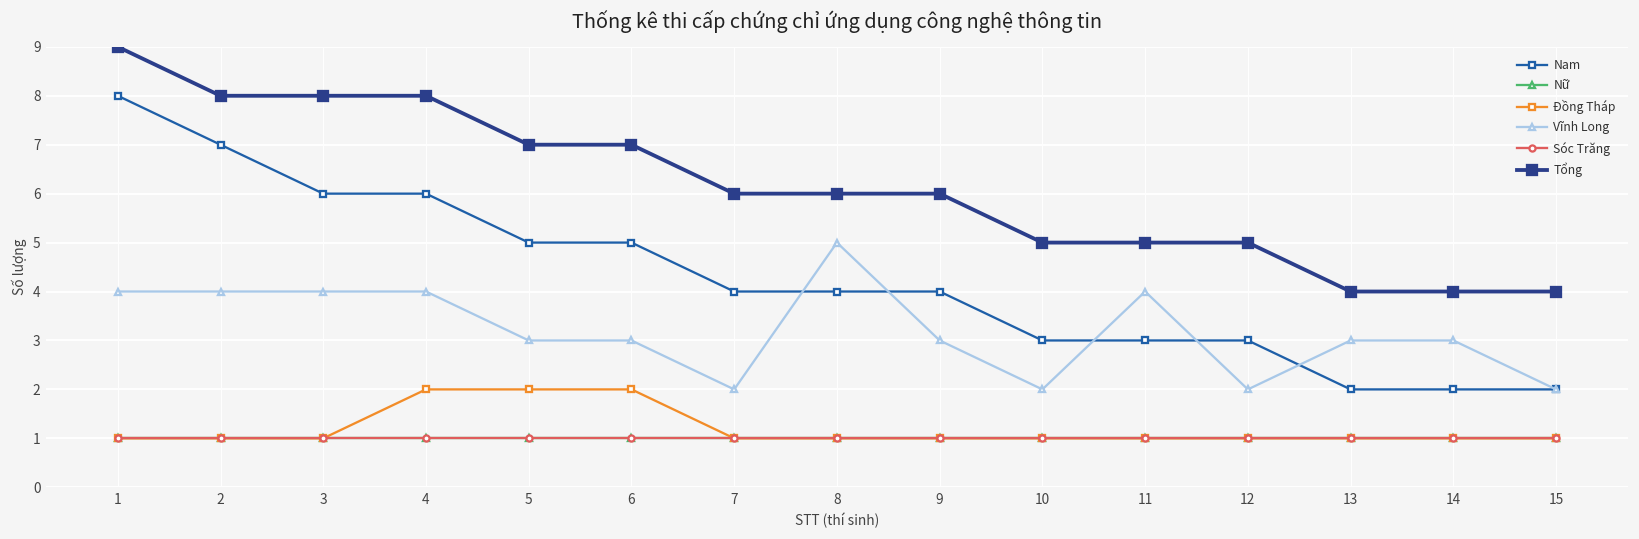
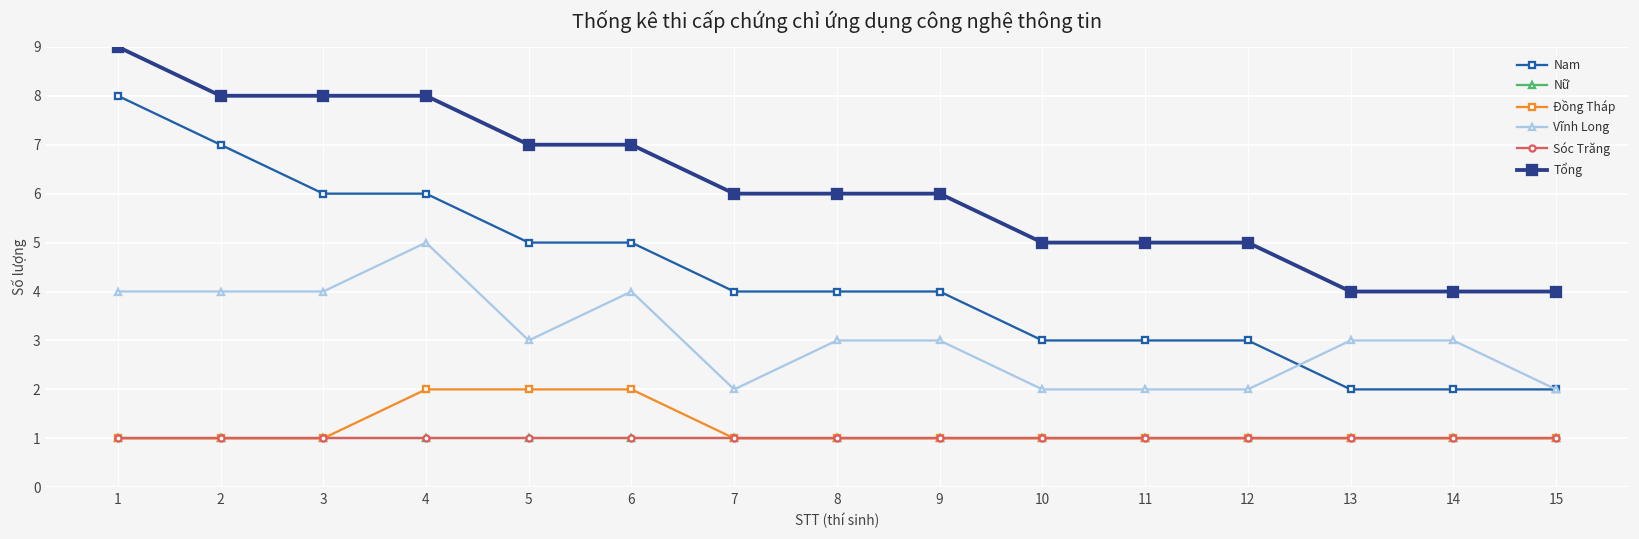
  {
    "Sóc Trăng": {
      "4": 1,
      "5": 1,
      "6": 1
    },
    "Đồng Tháp": {
      "4": 2,
      "5": 2,
      "6": 2
    },
    "Vĩnh Long": {
      "1": 4,
      "2": 4,
      "3": 4,
-     "4": 4,
+     "4": 5,
      "5": 3,
-     "6": 3,
+     "6": 4,
      "7": 2,
-     "8": 5,
+     "8": 3,
      "9": 3,
      "10": 2,
-     "11": 4,
+     "11": 2,
      "12": 2,
      "13": 3,
      "14": 3
    }
  }
